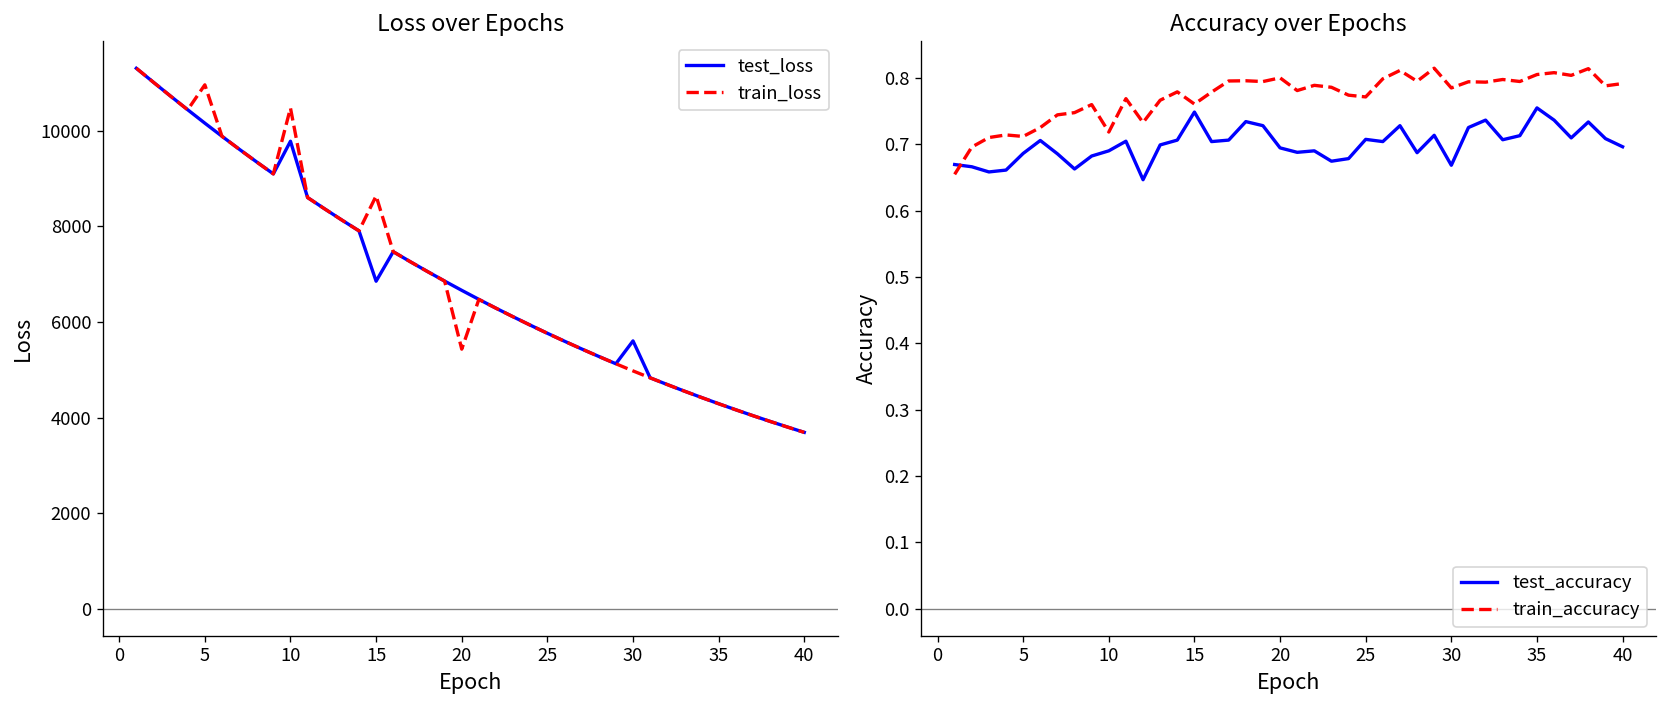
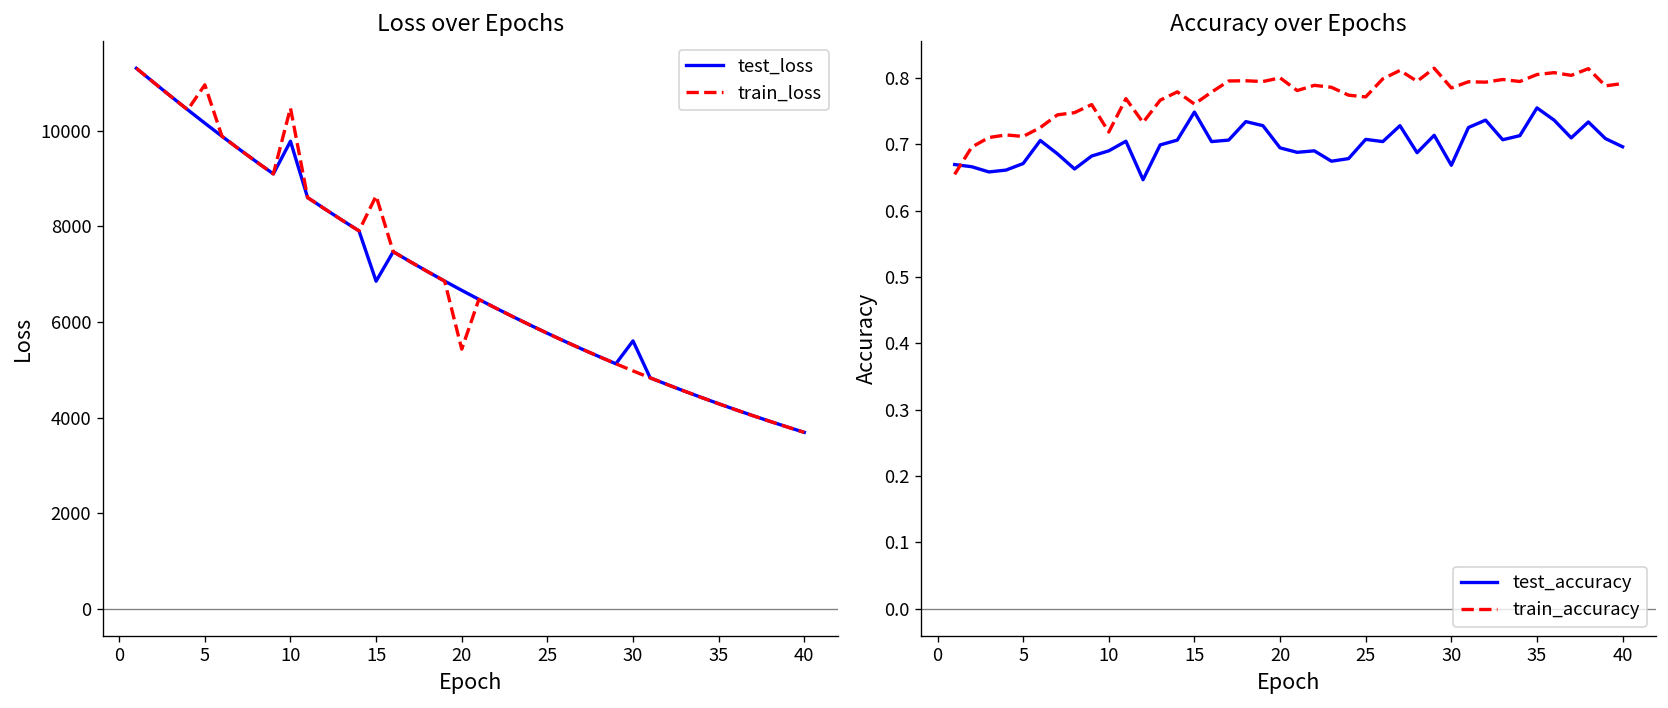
  {
    "Loss over Epochs": {
      "test_loss": {
        "5": 10200,
        "10": 9800,
        "15": 6900,
        "20": 6700,
        "30": 5600
      },
      "train_loss": {
        "5": 11000,
        "10": 10500,
        "15": 8600,
        "20": 5400,
        "30": 5000
      }
    },
    "Accuracy over Epochs": {
      "test_accuracy": {
-       "5": 0.69,
+       "5": 0.67,
        "10": 0.69,
        "15": 0.75,
        "20": 0.69,
        "25": 0.71,
        "30": 0.67,
        "35": 0.76,
        "40": 0.70
      },
      "train_accuracy": {
        "5": 0.71,
        "10": 0.72,
        "15": 0.76,
        "20": 0.80,
        "25": 0.77,
        "30": 0.79,
        "35": 0.81,
        "40": 0.79
      }
    }
  }
